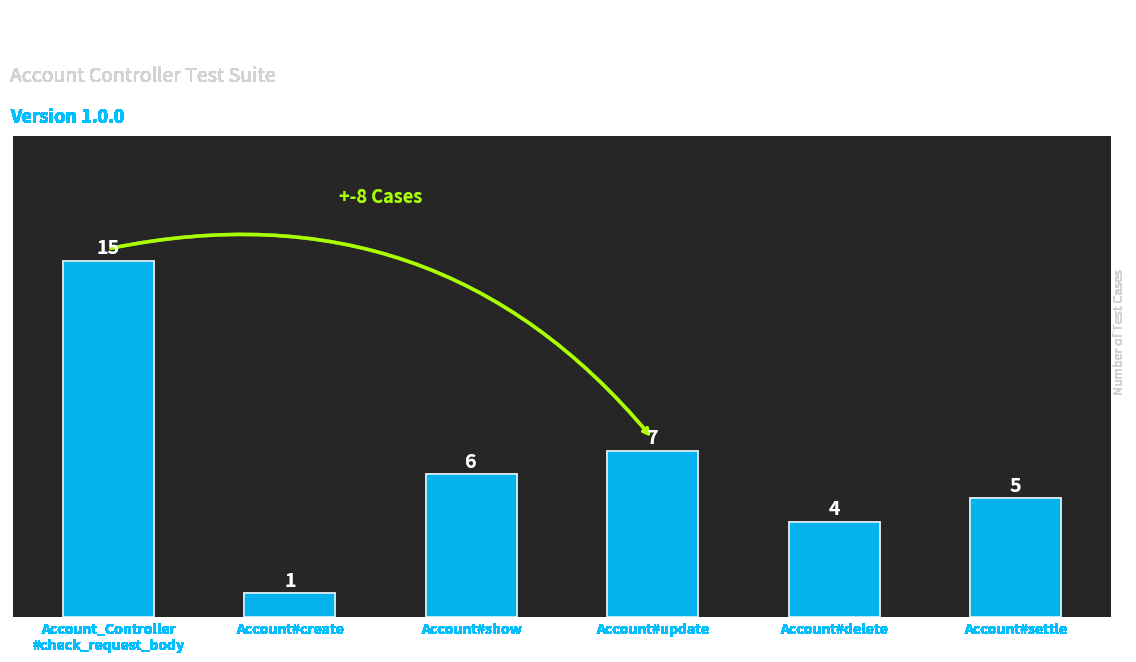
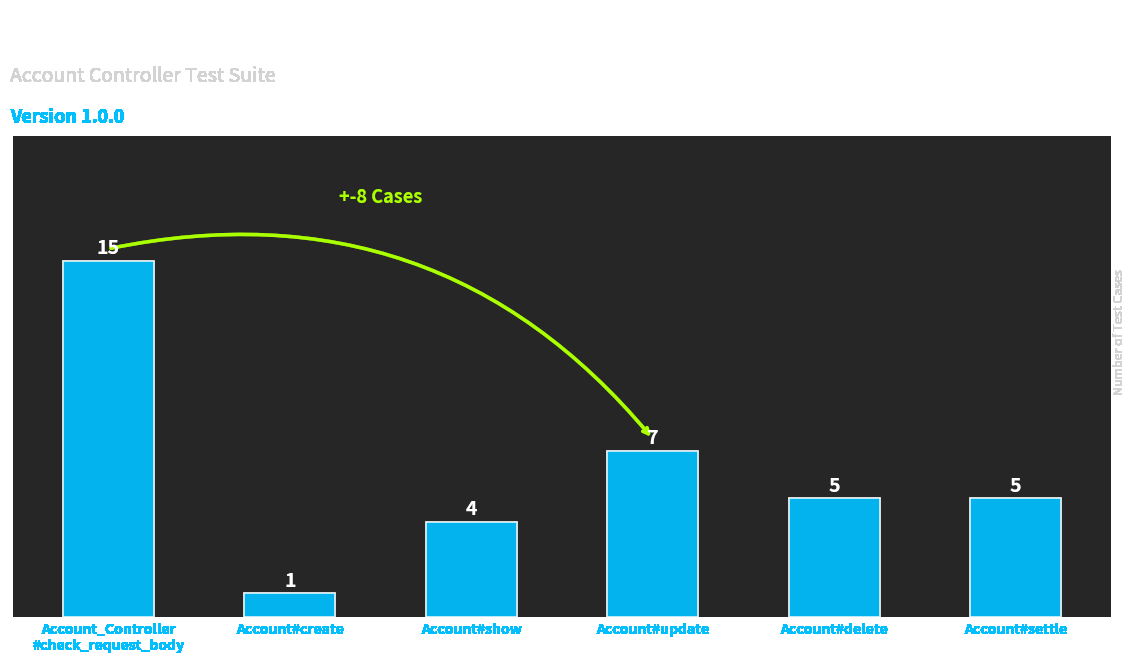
  {
    "Account_Controller #check_request_body": 15,
    "Account#create": 1,
-   "Account#show": 6,
+   "Account#show": 4,
    "Account#update": 7,
-   "Account#delete": 4,
+   "Account#delete": 5,
    "Account#settle": 5
  }
